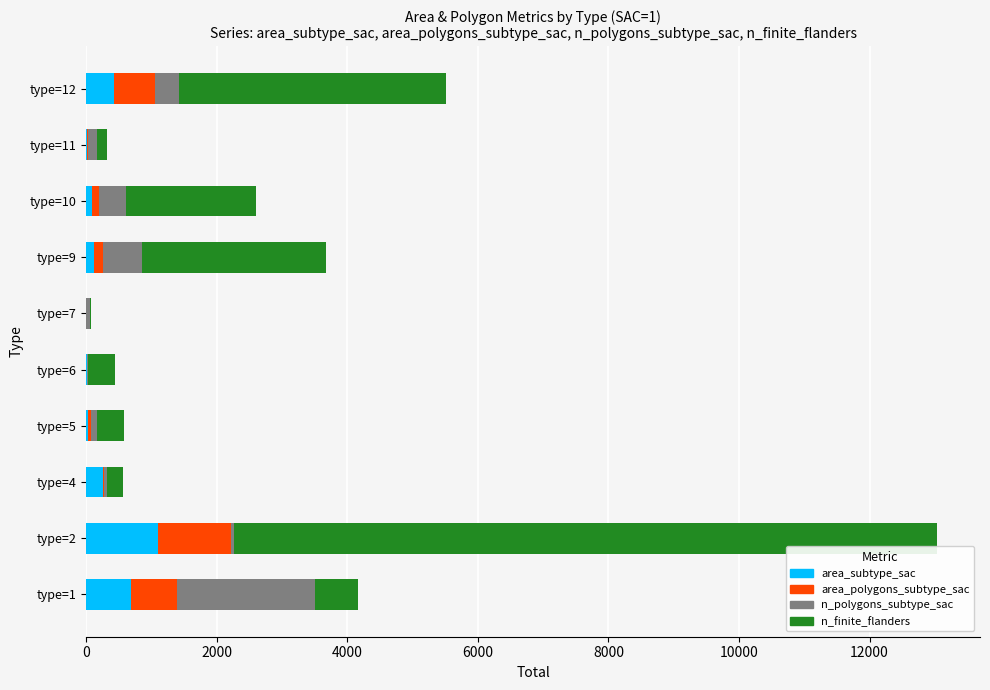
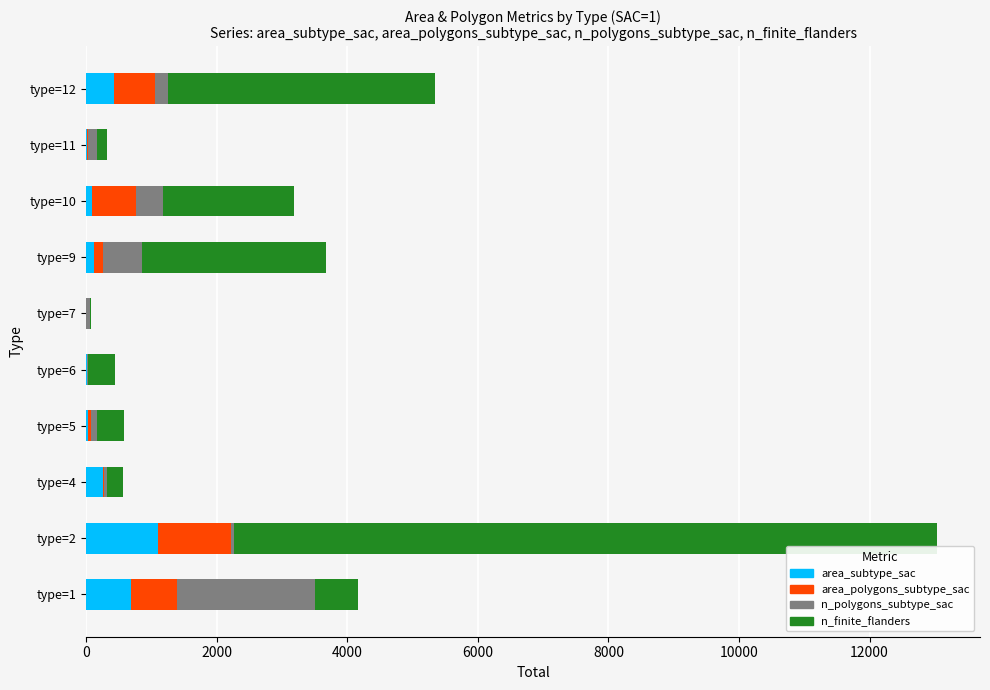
  {
    "area_subtype_sac": {
      "type=12": 400,
      "type=10": 100,
      "type=9": 100,
      "type=4": 300,
      "type=2": 1100,
      "type=1": 700
    },
    "area_polygons_subtype_sac": {
      "type=12": 600,
-     "type=10": 100,
+     "type=10": 700,
      "type=9": 100,
      "type=5": 0,
      "type=2": 1100,
      "type=1": 700
    },
    "n_polygons_subtype_sac": {
-     "type=12": 400,
+     "type=12": 200,
      "type=11": 100,
      "type=10": 400,
      "type=9": 600,
      "type=7": 0,
      "type=5": 100,
      "type=4": 100,
      "type=1": 2100
    },
    "n_finite_flanders": {
      "type=12": 4100,
      "type=11": 200,
      "type=10": 2000,
      "type=9": 2800,
      "type=6": 400,
      "type=5": 400,
      "type=4": 200,
      "type=2": 10800,
      "type=1": 700
    }
  }
